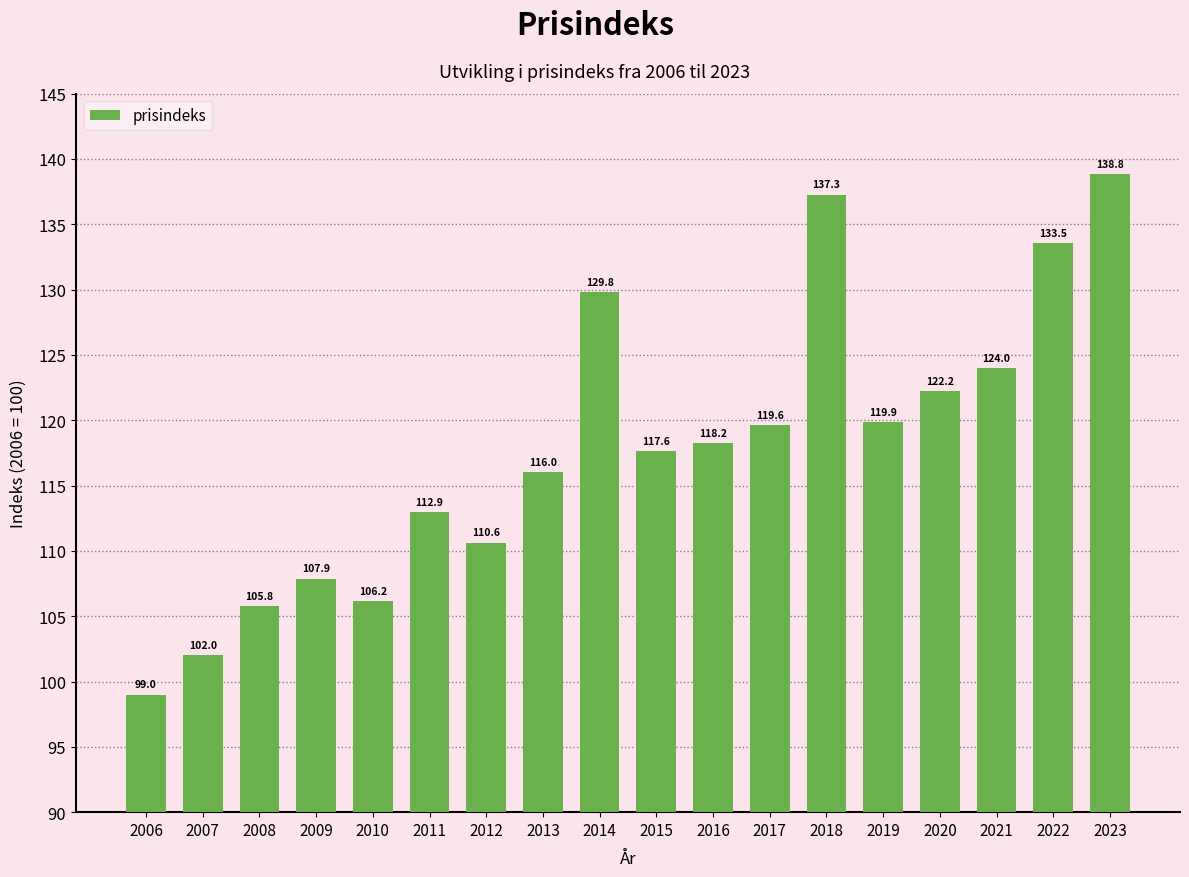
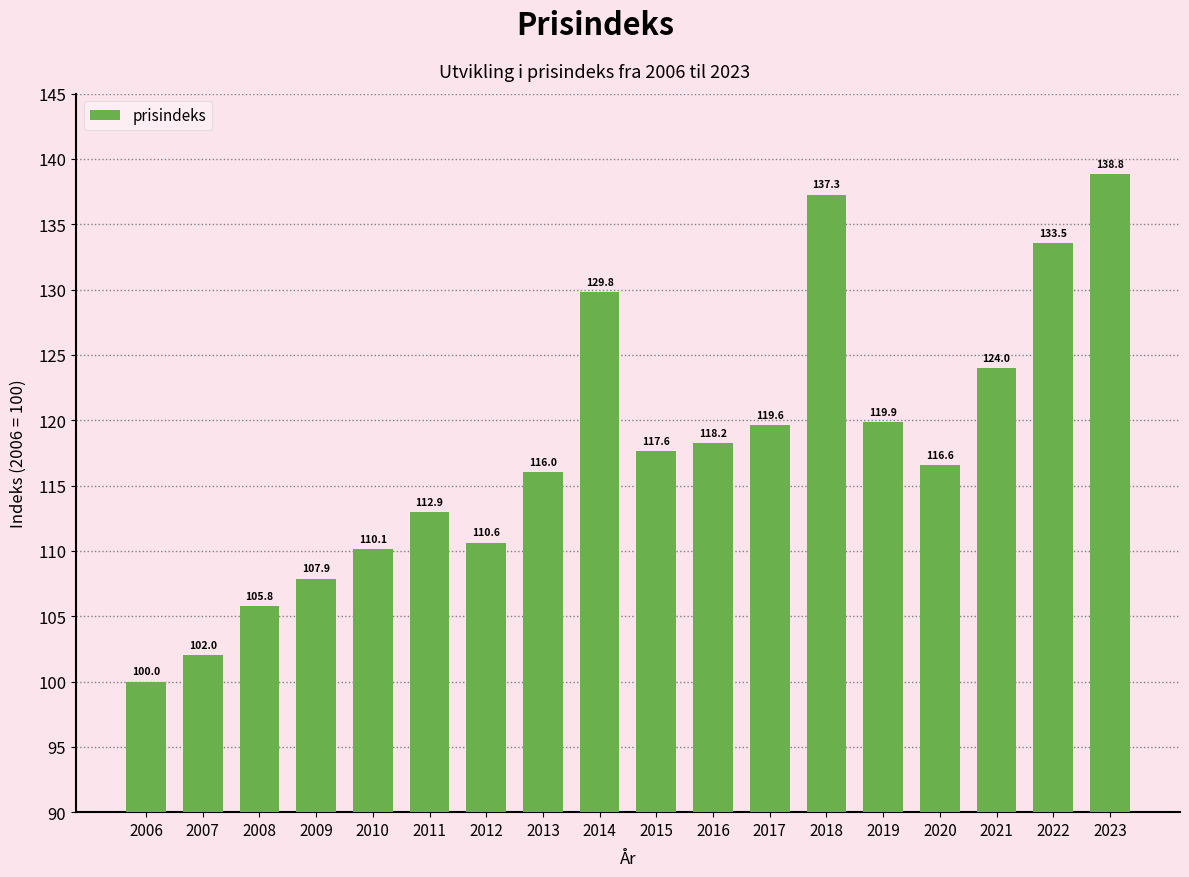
  {
-   "2006": 99.0,
+   "2006": 100.0,
    "2007": 102.0,
    "2008": 105.8,
    "2009": 107.9,
-   "2010": 106.2,
+   "2010": 110.1,
    "2011": 112.9,
    "2012": 110.6,
    "2013": 116.0,
    "2014": 129.8,
    "2015": 117.6,
    "2016": 118.2,
    "2017": 119.6,
    "2018": 137.3,
    "2019": 119.9,
-   "2020": 122.2,
+   "2020": 116.6,
    "2021": 124.0,
    "2022": 133.5,
    "2023": 138.8
  }
